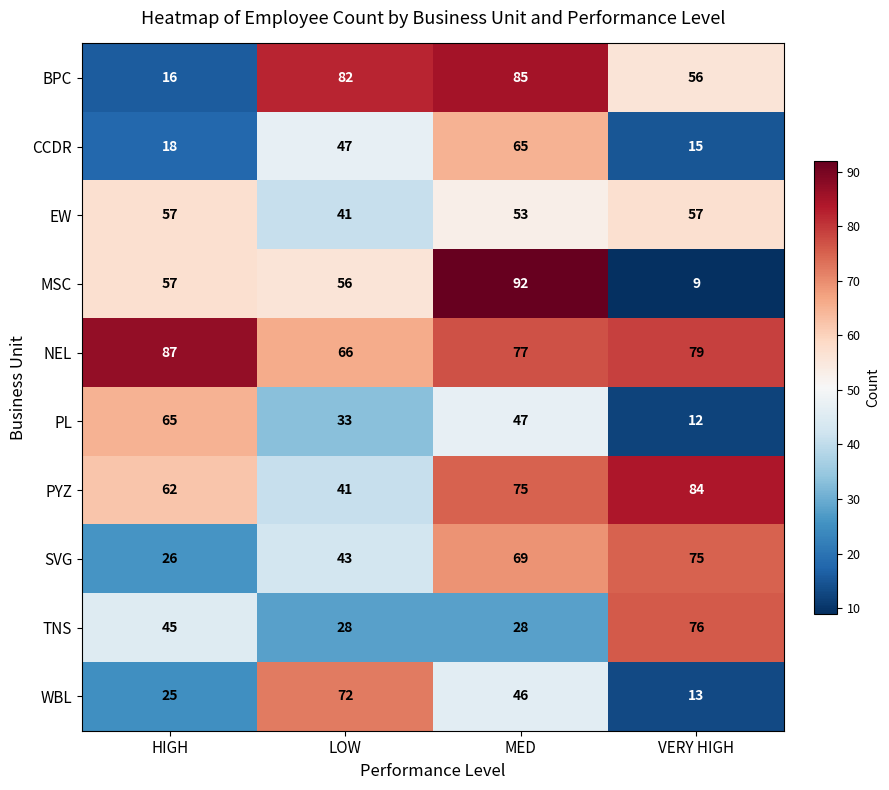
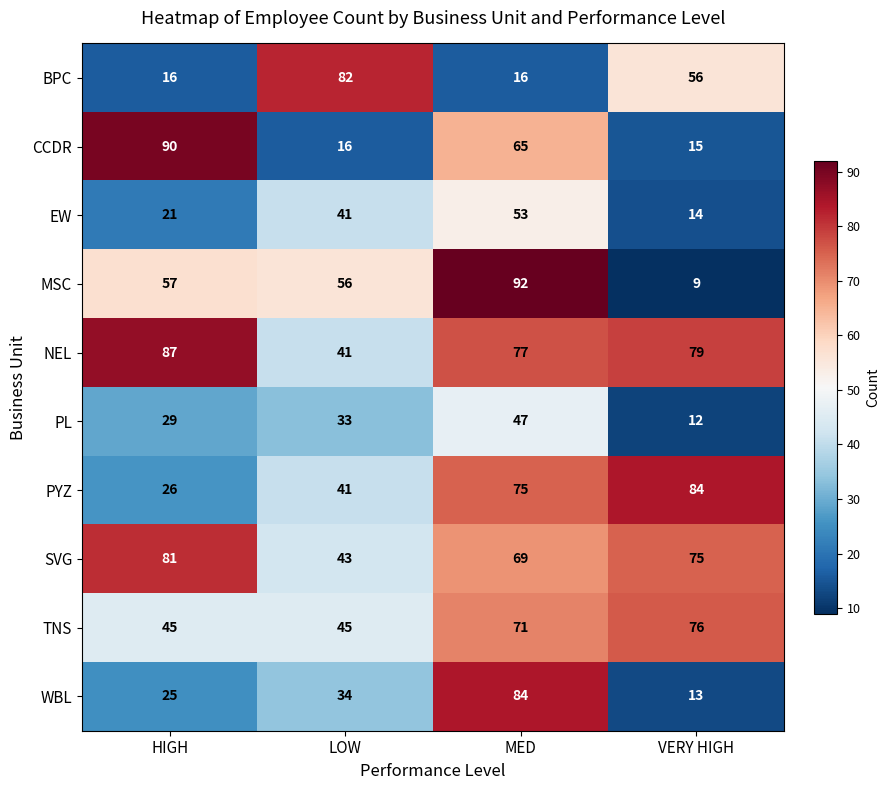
  {
    "BPC": {
      "HIGH": 16,
      "LOW": 82,
-     "MED": 85,
+     "MED": 16,
      "VERY HIGH": 56
    },
    "CCDR": {
-     "HIGH": 18,
-     "LOW": 47,
+     "HIGH": 90,
+     "LOW": 16,
      "MED": 65,
      "VERY HIGH": 15
    },
    "EW": {
-     "HIGH": 57,
+     "HIGH": 21,
      "LOW": 41,
      "MED": 53,
-     "VERY HIGH": 57
+     "VERY HIGH": 14
    },
    "MSC": {
      "HIGH": 57,
      "LOW": 56,
      "MED": 92,
      "VERY HIGH": 9
    },
    "NEL": {
      "HIGH": 87,
-     "LOW": 66,
+     "LOW": 41,
      "MED": 77,
      "VERY HIGH": 79
    },
    "PL": {
-     "HIGH": 65,
+     "HIGH": 29,
      "LOW": 33,
      "MED": 47,
      "VERY HIGH": 12
    },
    "PYZ": {
-     "HIGH": 62,
+     "HIGH": 26,
      "LOW": 41,
      "MED": 75,
      "VERY HIGH": 84
    },
    "SVG": {
-     "HIGH": 26,
+     "HIGH": 81,
      "LOW": 43,
      "MED": 69,
      "VERY HIGH": 75
    },
    "TNS": {
      "HIGH": 45,
-     "LOW": 28,
-     "MED": 28,
+     "LOW": 45,
+     "MED": 71,
      "VERY HIGH": 76
    },
    "WBL": {
      "HIGH": 25,
-     "LOW": 72,
-     "MED": 46,
+     "LOW": 34,
+     "MED": 84,
      "VERY HIGH": 13
    }
  }
